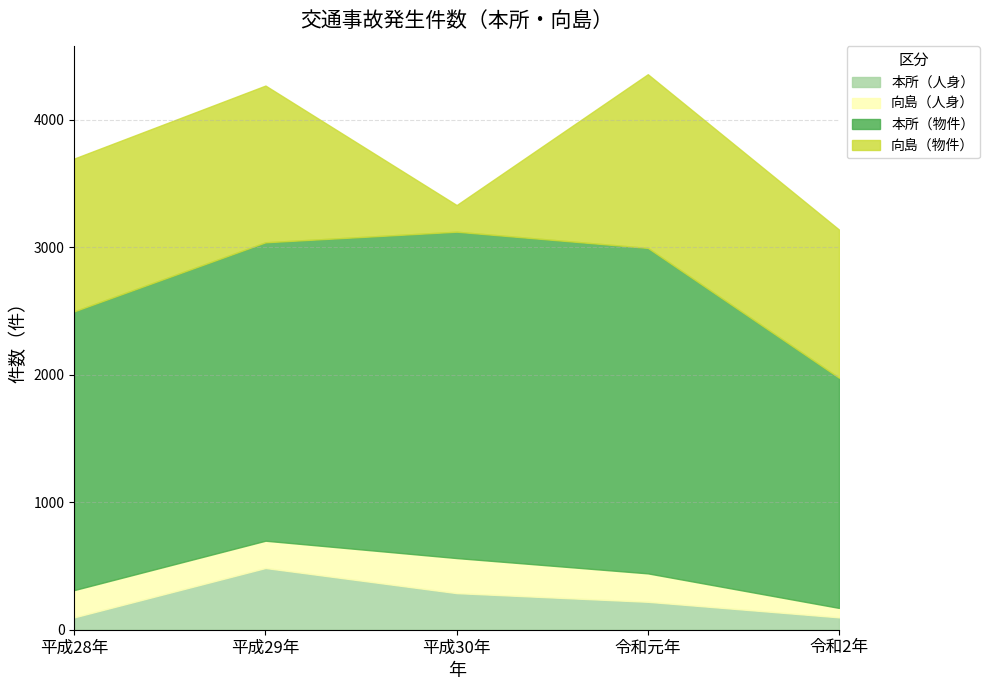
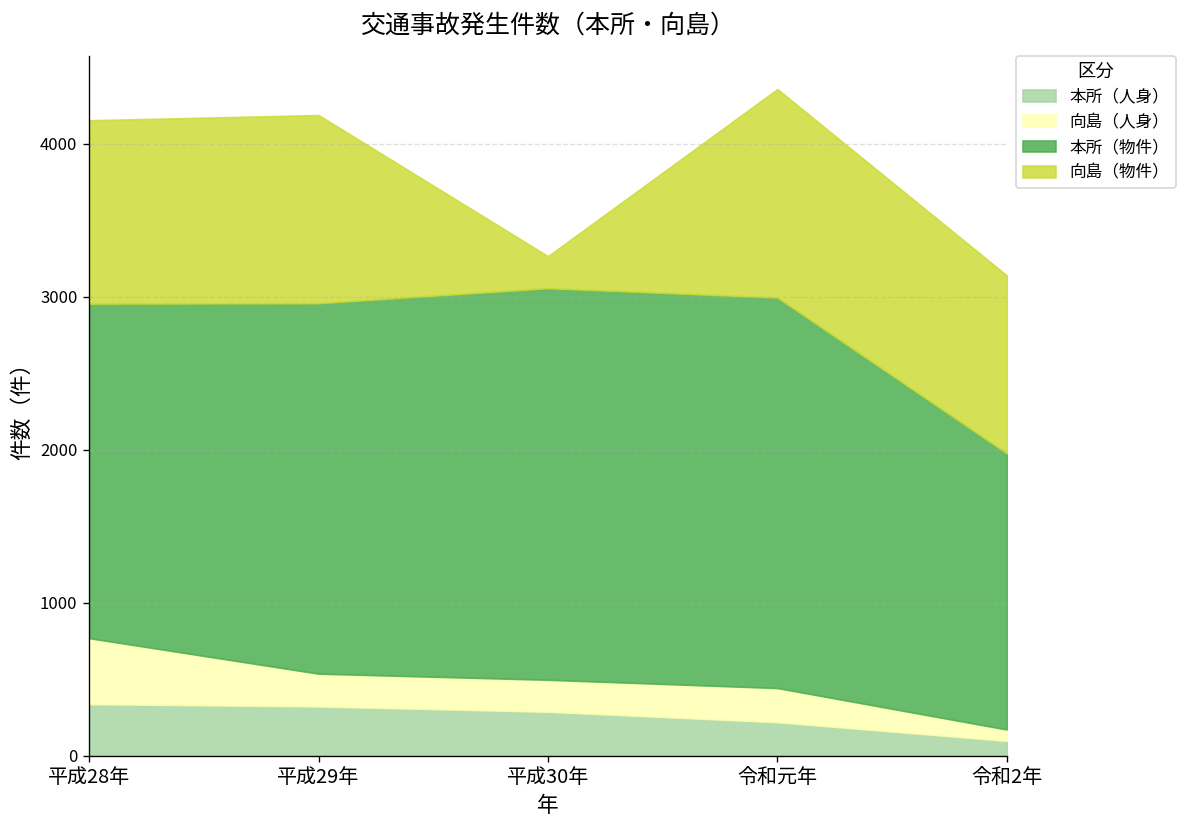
  {
    "本所（人身）": {
-     "平成28年": 100,
-     "平成29年": 480,
+     "平成28年": 340,
+     "平成29年": 320,
      "平成30年": 290,
      "令和元年": 220,
      "令和2年": 100
    },
    "向島（人身）": {
-     "平成28年": 210,
+     "平成28年": 430,
      "平成29年": 210,
-     "平成30年": 280,
+     "平成30年": 210,
      "令和元年": 220,
      "令和2年": 70
    },
    "本所（物件）": {
      "平成28年": 2190,
-     "平成29年": 2340,
+     "平成29年": 2420,
      "平成30年": 2560,
      "令和元年": 2550,
      "令和2年": 1810
    },
    "向島（物件）": {
      "平成28年": 1200,
      "平成29年": 1230,
      "平成30年": 210,
      "令和元年": 1360,
      "令和2年": 1160
    }
  }
